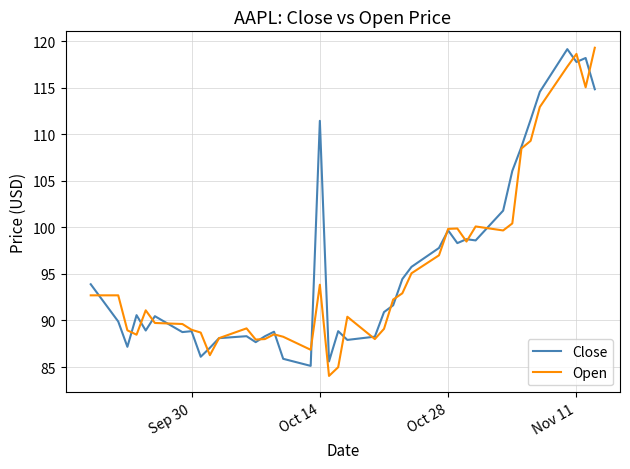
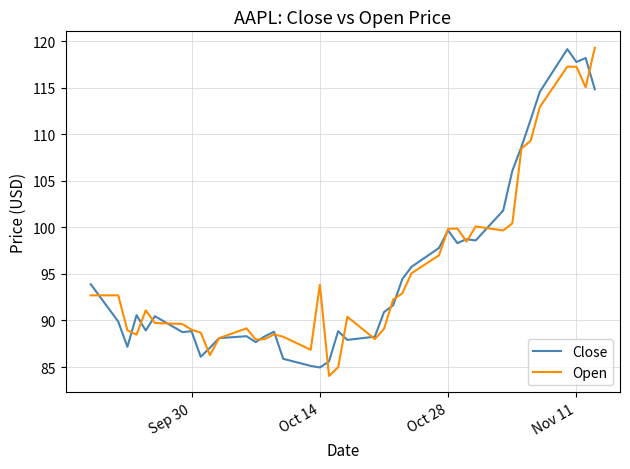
  {
    "Close": {
-     "Oct 14": 111,
+     "Oct 14": 85,
      "Nov 11": 118
    },
    "Open": {
      "Oct 14": 94,
-     "Nov 11": 119
+     "Nov 11": 117
    }
  }
